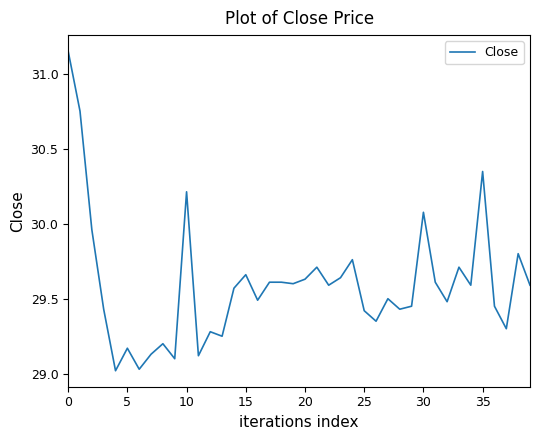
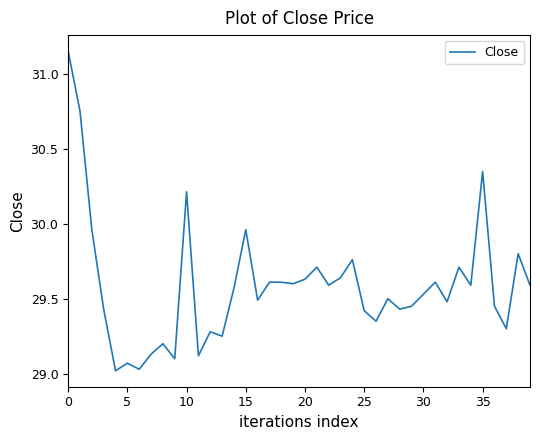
  {
    "0": 31.15,
-   "5": 29.17,
+   "5": 29.07,
    "10": 30.21,
-   "15": 29.66,
+   "15": 29.96,
    "20": 29.63,
    "25": 29.42,
-   "30": 30.08,
+   "30": 29.53,
    "35": 30.35
  }
